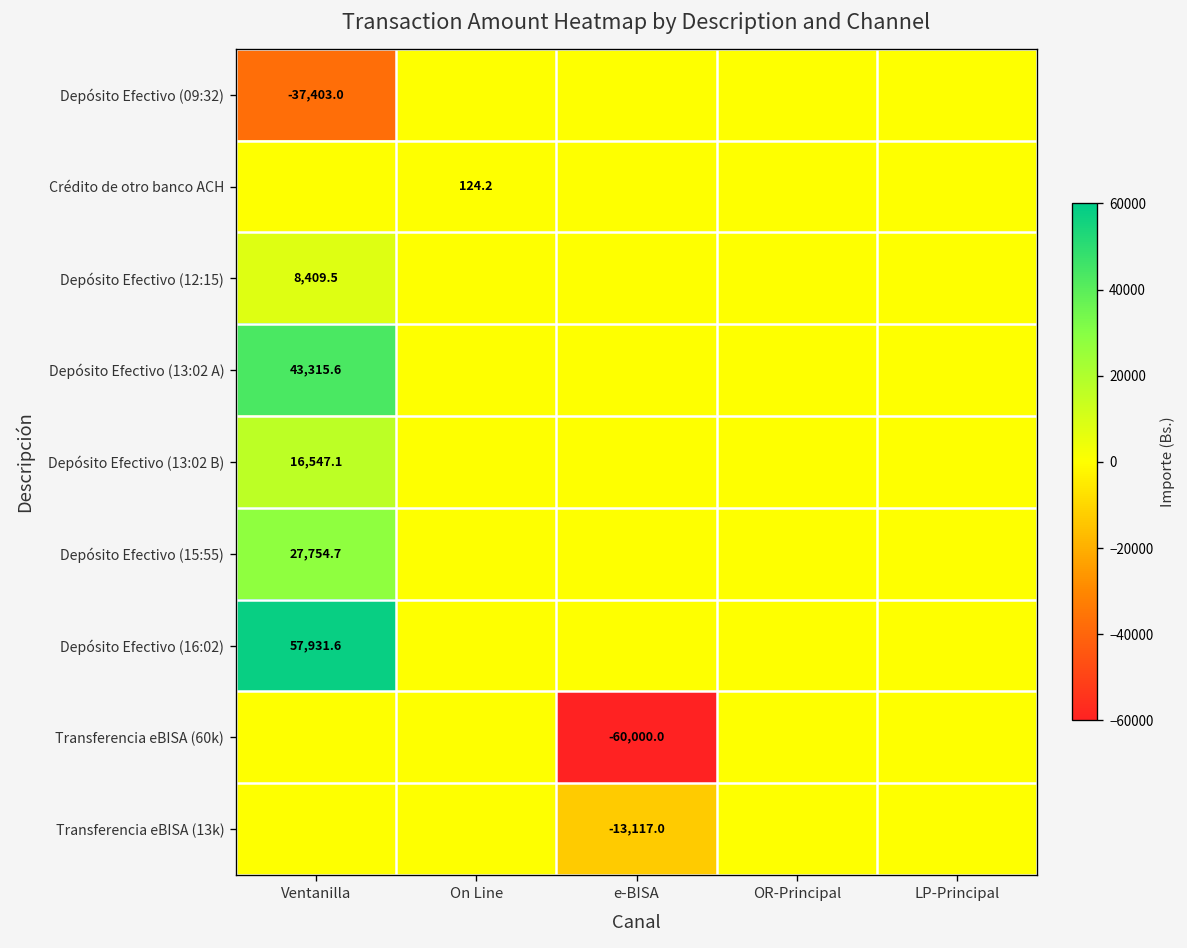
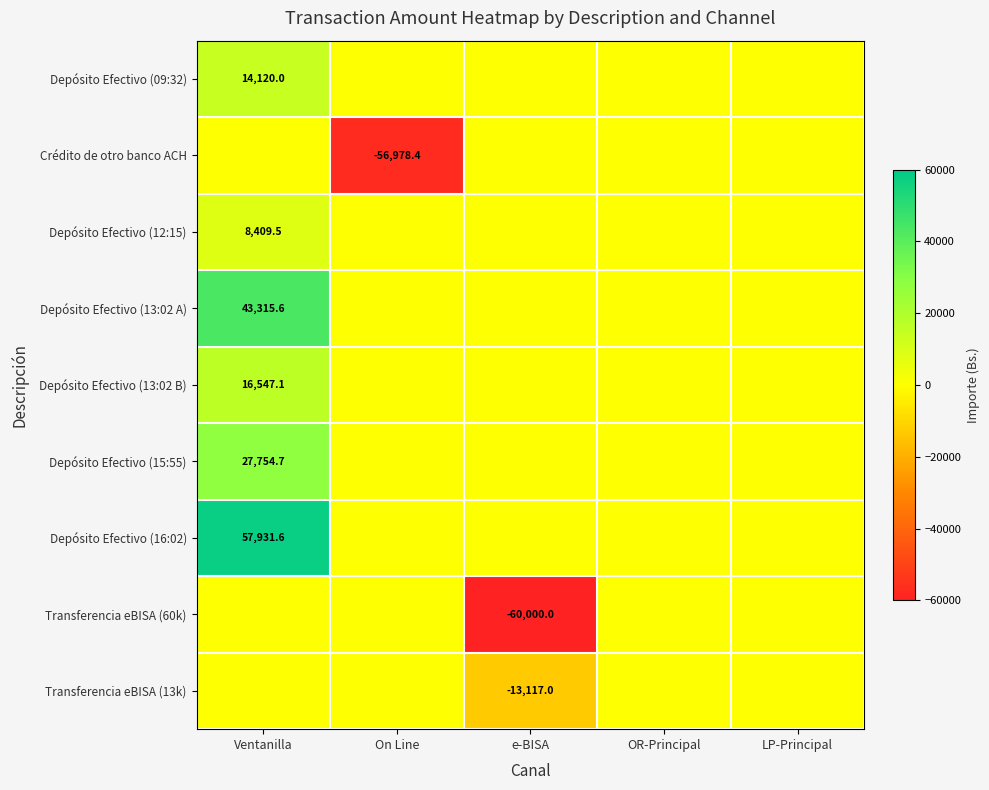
  {
    "Depósito Efectivo (09:32)": {
-     "Ventanilla": "-37,403.0"
+     "Ventanilla": "14,120.0"
    },
    "Crédito de otro banco ACH": {
-     "On Line": "124.2"
+     "On Line": "-56,978.4"
    },
    "Depósito Efectivo (12:15)": {
      "Ventanilla": "8,409.5"
    },
    "Depósito Efectivo (13:02 A)": {
      "Ventanilla": "43,315.6"
    },
    "Depósito Efectivo (13:02 B)": {
      "Ventanilla": "16,547.1"
    },
    "Depósito Efectivo (15:55)": {
      "Ventanilla": "27,754.7"
    },
    "Depósito Efectivo (16:02)": {
      "Ventanilla": "57,931.6"
    },
    "Transferencia eBISA (60k)": {
      "e-BISA": "-60,000.0"
    },
    "Transferencia eBISA (13k)": {
      "e-BISA": "-13,117.0"
    }
  }
